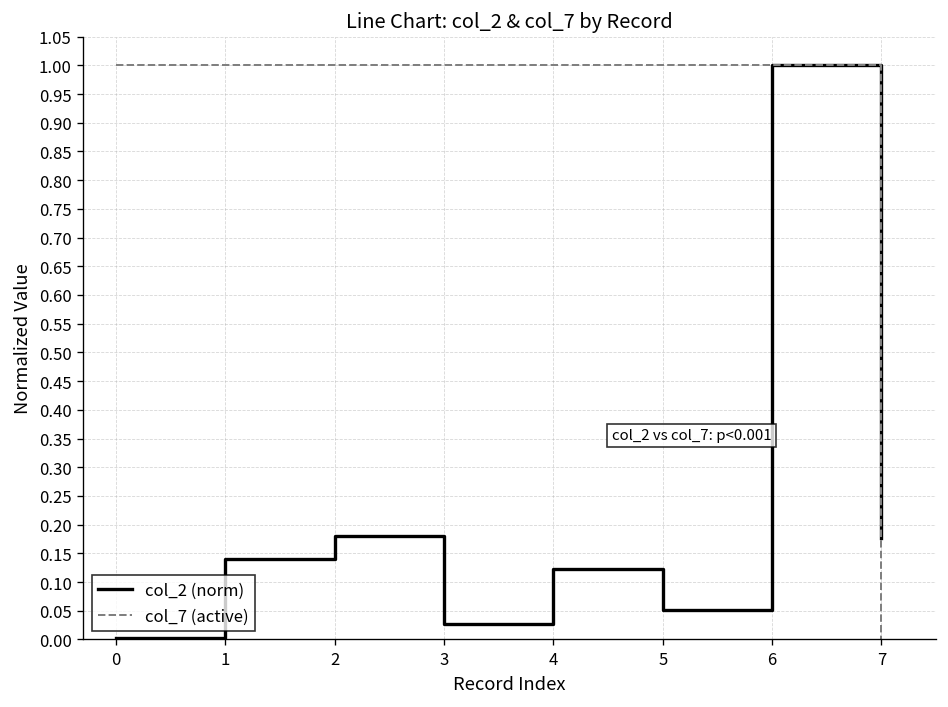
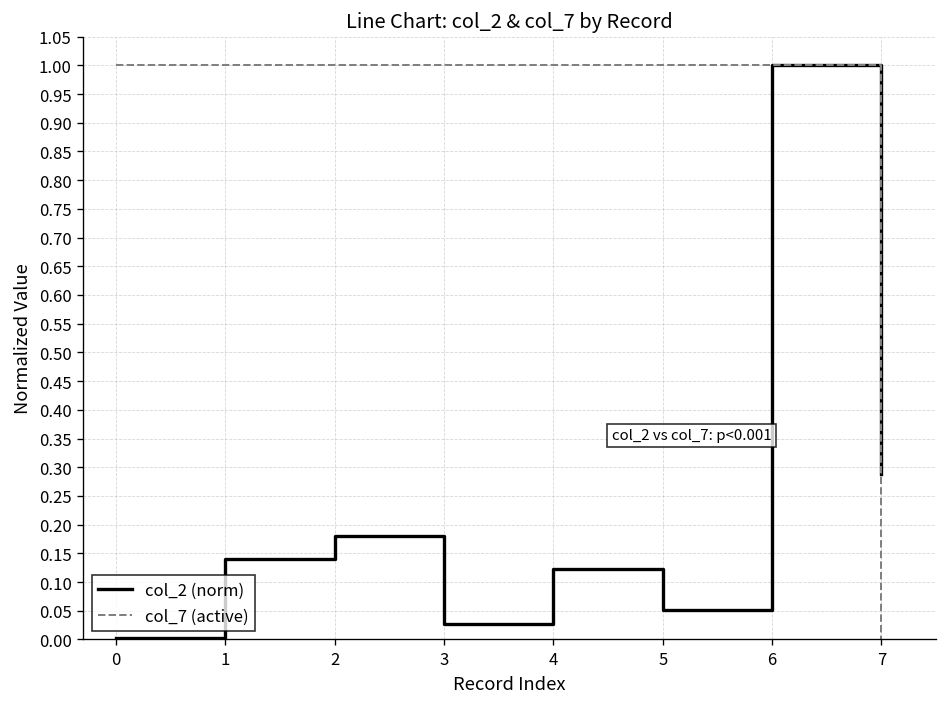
  {
    "col_2 (norm)": {
      "0": 0.00,
      "1": 0.14,
      "2": 0.18,
      "3": 0.03,
      "4": 0.12,
      "5": 0.05,
-     "7": 0.18
+     "7": 0.29
    },
    "col_7 (active)": {
      "0": 1.00,
      "1": 1.00,
      "2": 1.00,
      "3": 1.00,
      "4": 1.00,
      "5": 1.00,
      "7": 0.00
    }
  }
